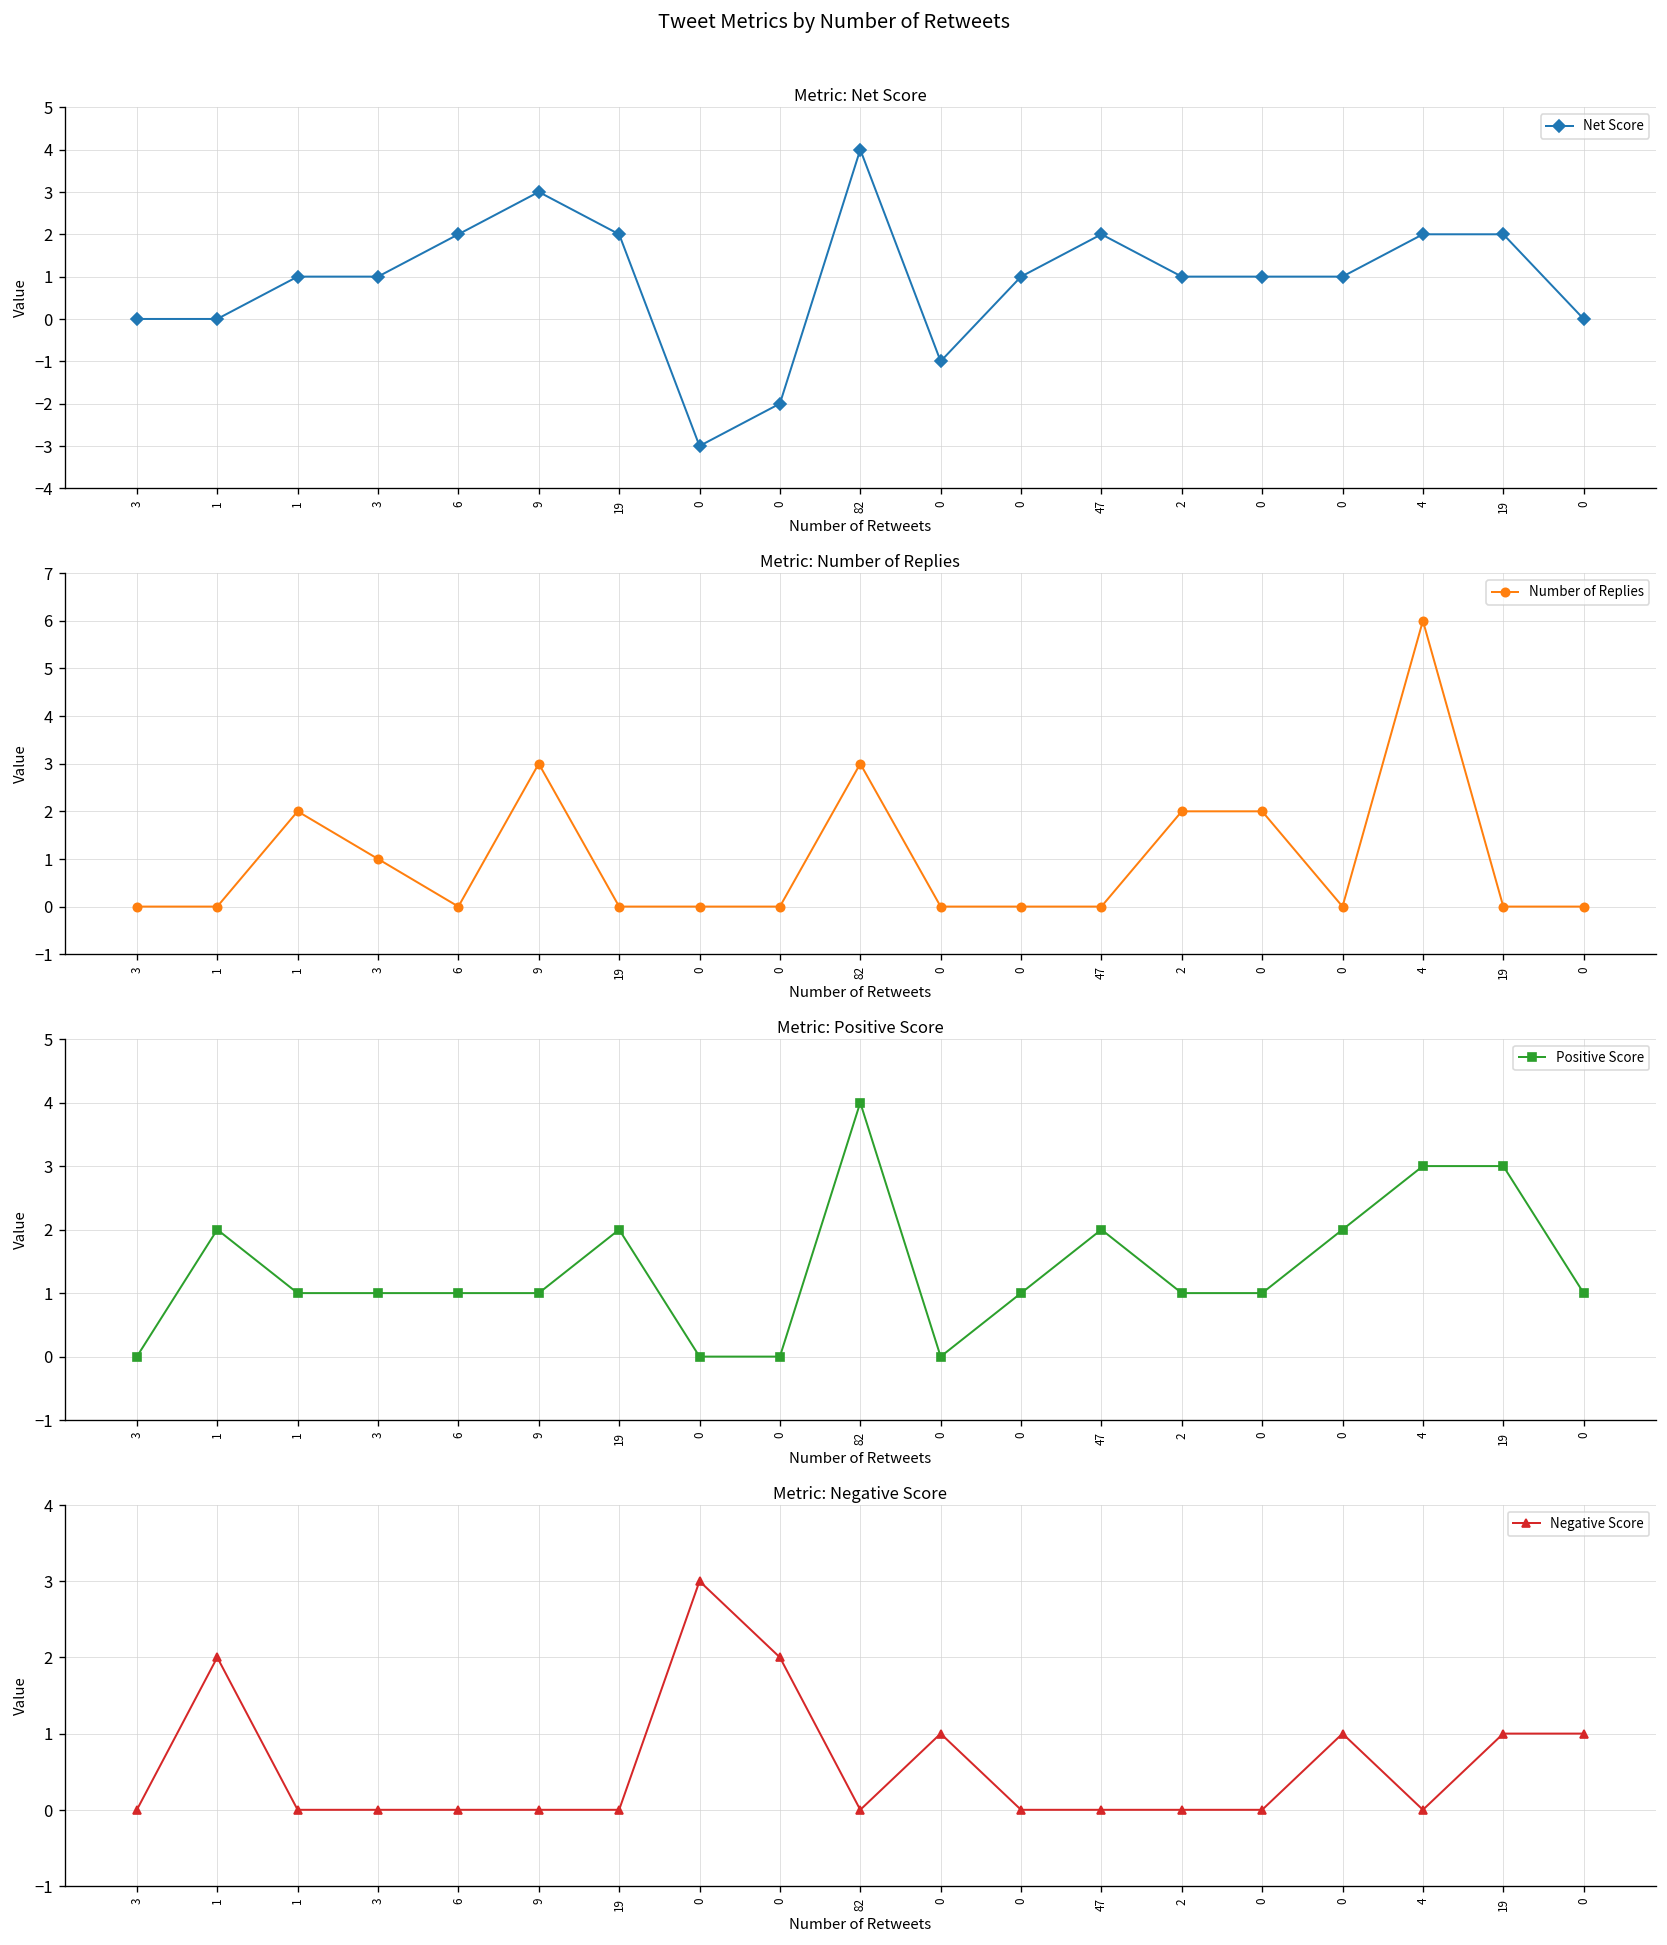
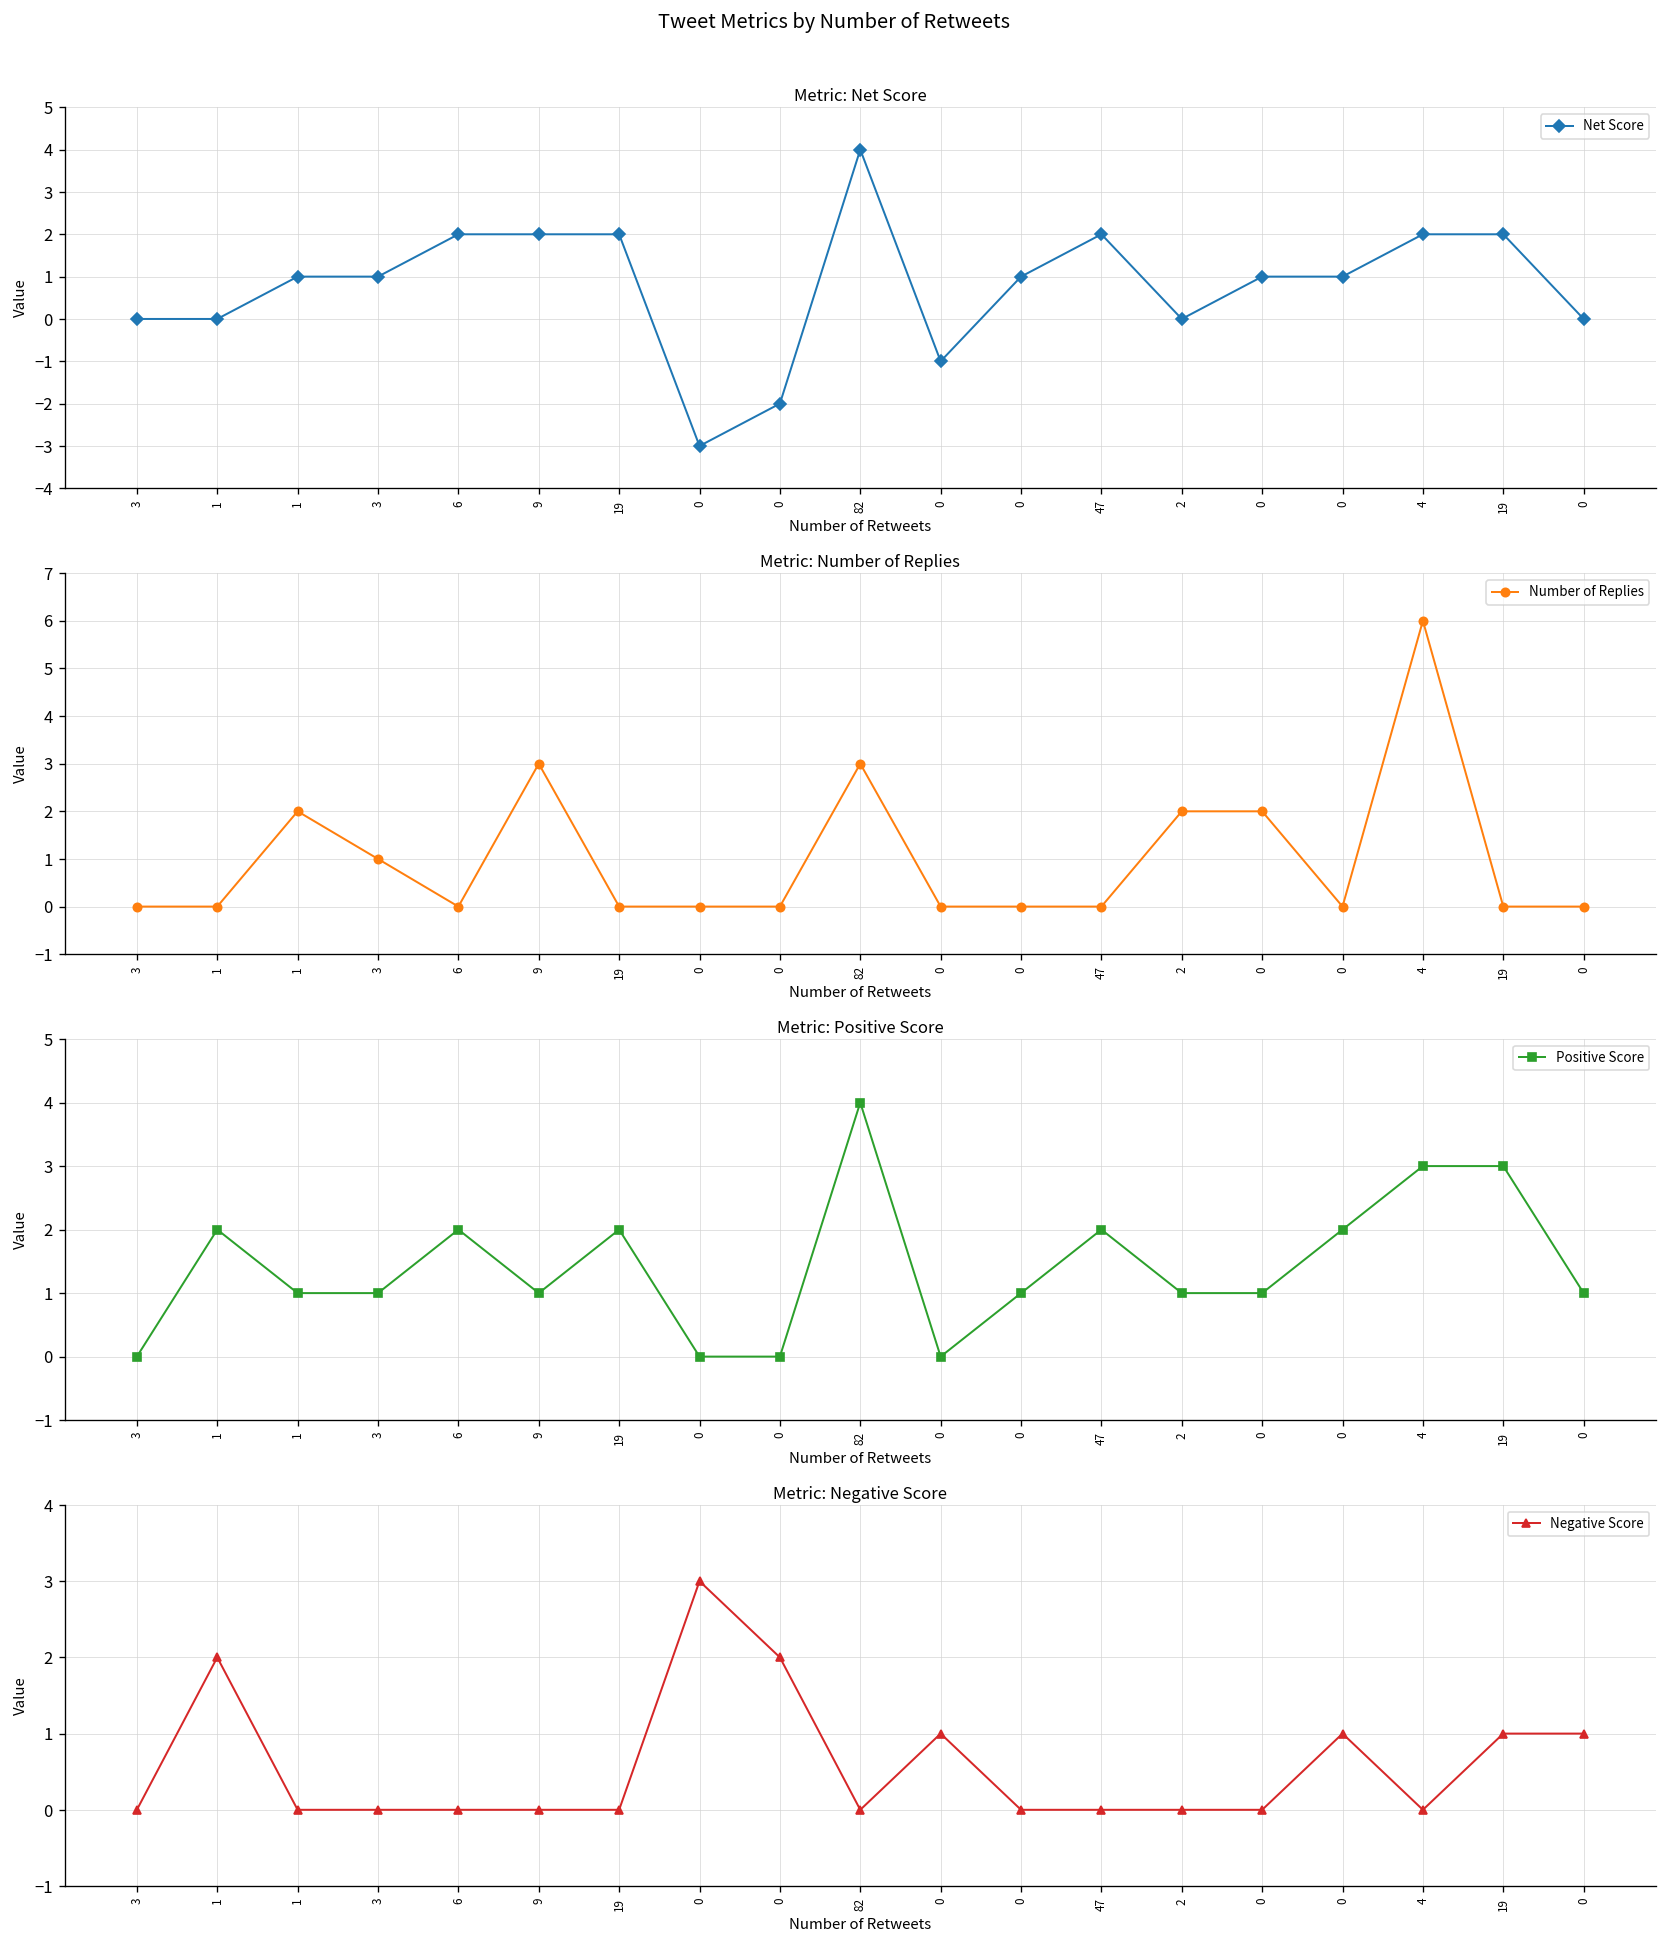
  {
    "Metric: Net Score": {
      "6": 2,
-     "9": 3,
+     "9": 2,
      "82": 4,
      "47": 2,
-     "2": 1,
+     "2": 0,
      "4": 2
    },
    "Metric: Number of Replies": {
      "6": 0.0,
      "9": 3.0,
      "82": 3.0,
      "47": 0.0,
      "2": 2.0,
      "4": 6.0
    },
    "Metric: Positive Score": {
-     "6": 1,
+     "6": 2,
      "9": 1,
      "82": 4,
      "47": 2,
      "2": 1,
      "4": 3
    },
    "Metric: Negative Score": {
      "6": 0.0,
      "9": 0.0,
      "82": 0.0,
      "47": 0.0,
      "2": 0.0,
      "4": 0.0
    }
  }
